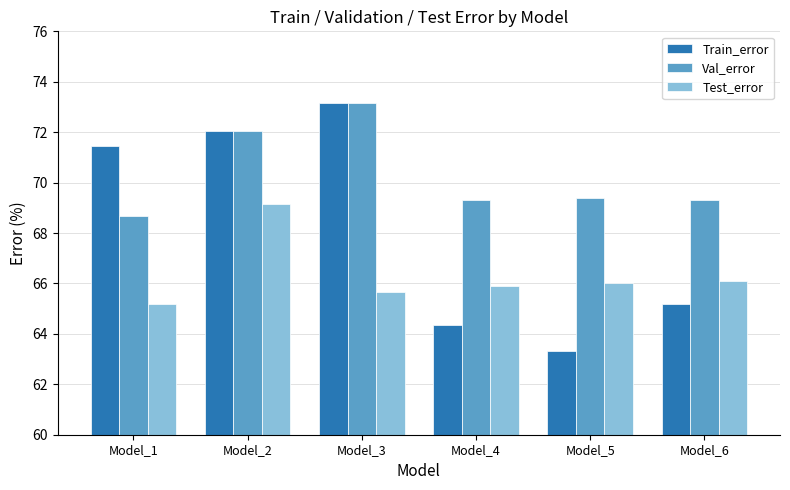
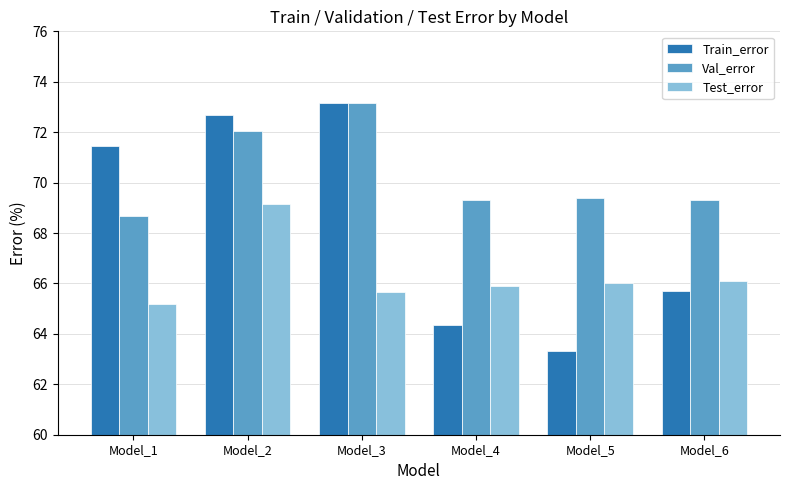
  {
    "Train_error": {
      "Model_1": 71.5,
-     "Model_2": 72.1,
+     "Model_2": 72.7,
      "Model_3": 73.2,
      "Model_4": 64.4,
      "Model_5": 63.3,
-     "Model_6": 65.2
+     "Model_6": 65.7
    }
  }
